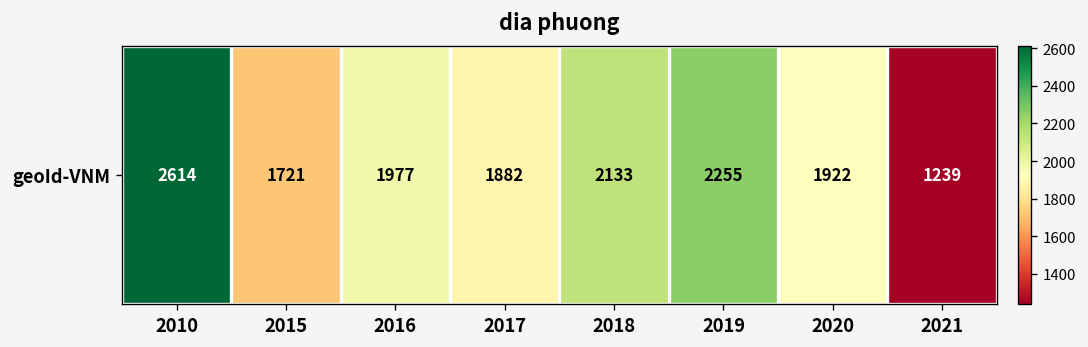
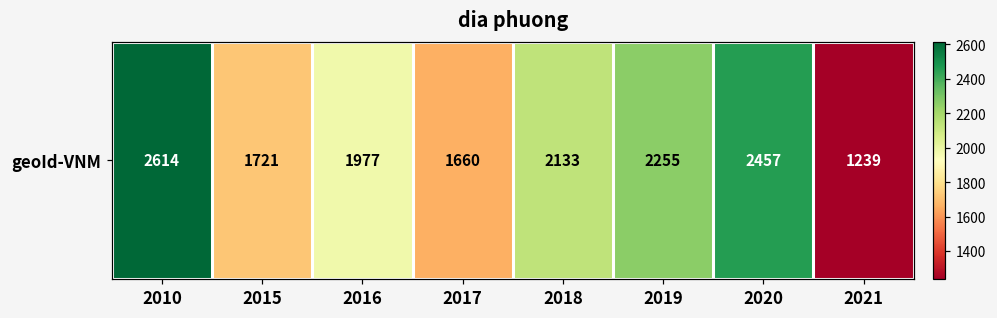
  {
    "geoId-VNM": {
      "2010": 2614,
      "2015": 1721,
      "2016": 1977,
-     "2017": 1882,
+     "2017": 1660,
      "2018": 2133,
      "2019": 2255,
-     "2020": 1922,
+     "2020": 2457,
      "2021": 1239
    }
  }
